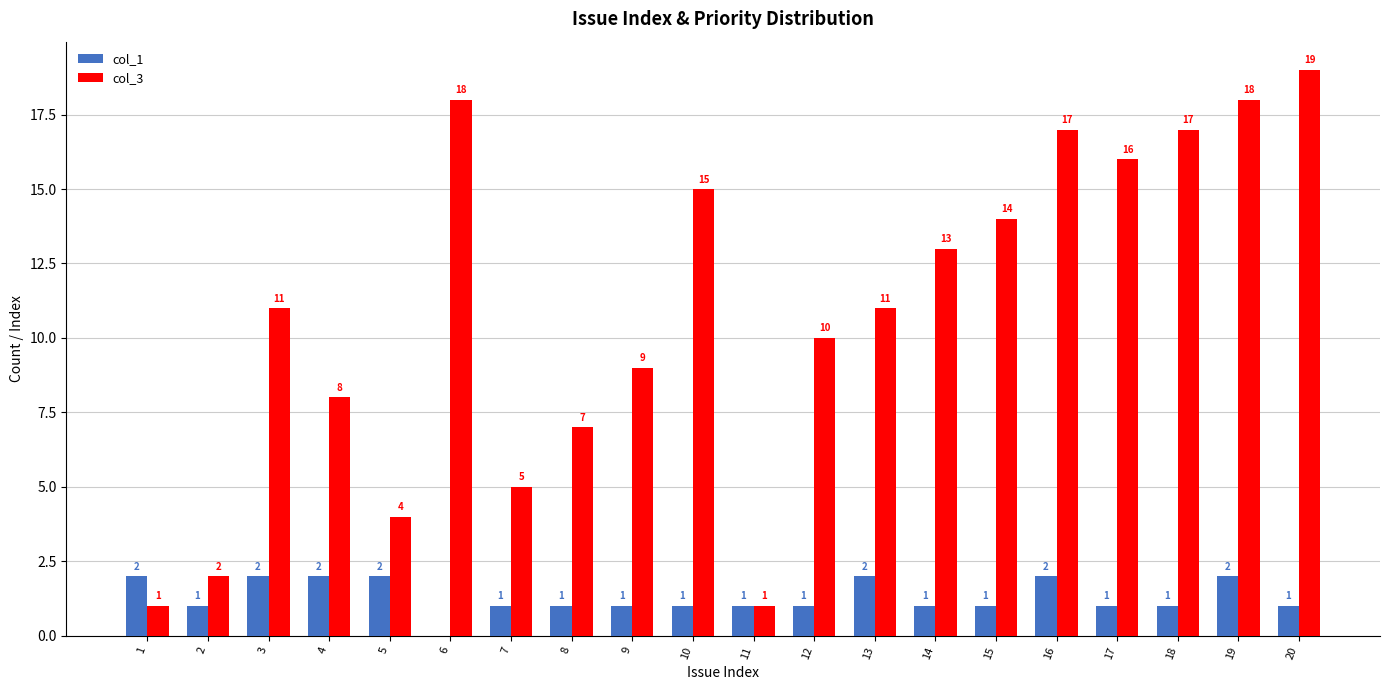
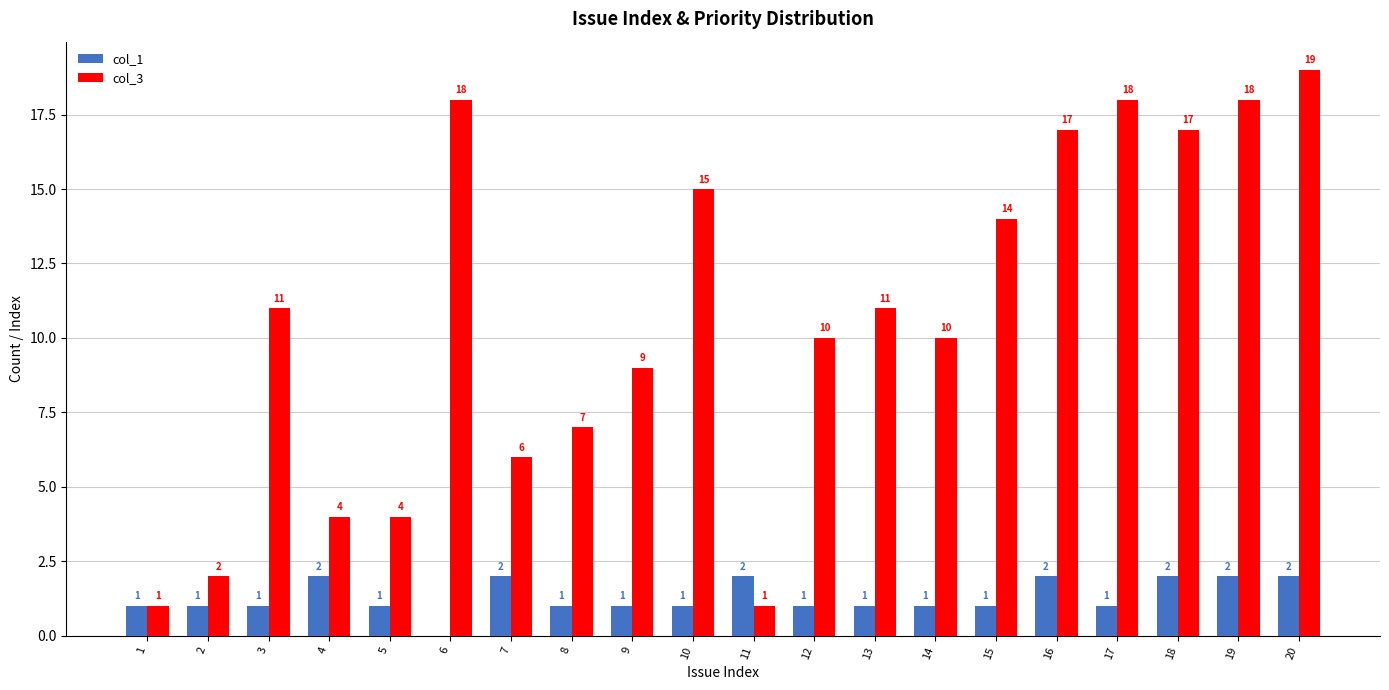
  {
    "col_1": {
-     "1": 2,
+     "1": 1,
      "2": 1,
-     "3": 2,
+     "3": 1,
      "4": 2,
-     "5": 2,
-     "7": 1,
+     "5": 1,
+     "7": 2,
      "8": 1,
      "9": 1,
      "10": 1,
-     "11": 1,
+     "11": 2,
      "12": 1,
-     "13": 2,
+     "13": 1,
      "14": 1,
      "15": 1,
      "16": 2,
      "17": 1,
-     "18": 1,
+     "18": 2,
      "19": 2,
-     "20": 1
+     "20": 2
    },
    "col_3": {
      "1": 1,
      "2": 2,
      "3": 11,
-     "4": 8,
+     "4": 4,
      "5": 4,
      "6": 18,
-     "7": 5,
+     "7": 6,
      "8": 7,
      "9": 9,
      "10": 15,
      "11": 1,
      "12": 10,
      "13": 11,
-     "14": 13,
+     "14": 10,
      "15": 14,
      "16": 17,
-     "17": 16,
+     "17": 18,
      "18": 17,
      "19": 18,
      "20": 19
    }
  }
